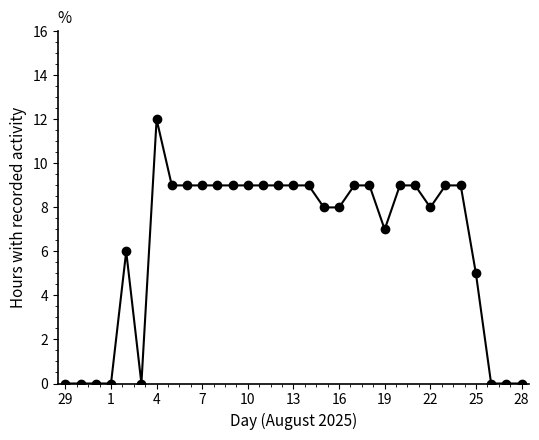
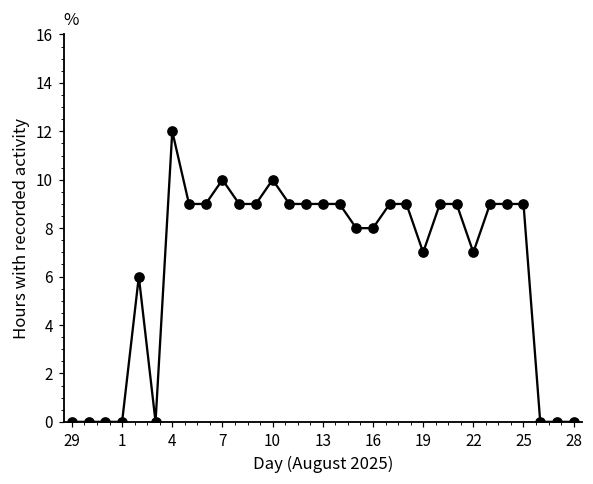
  {
    "29": 0,
    "1": 0,
    "4": 12,
-   "7": 9,
-   "10": 9,
+   "7": 10,
+   "10": 10,
    "13": 9,
    "16": 8,
    "19": 7,
-   "22": 8,
-   "25": 5,
+   "22": 7,
+   "25": 9,
    "28": 0
  }
